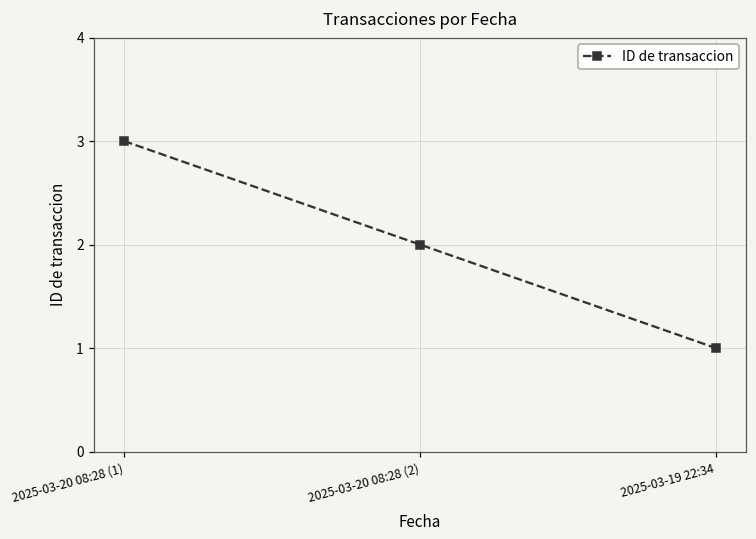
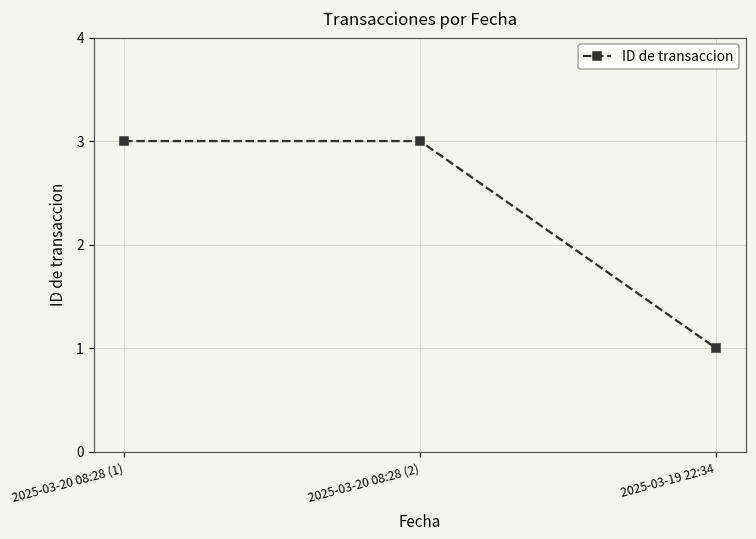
  {
    "2025-03-20 08:28 (1)": 3,
-   "2025-03-20 08:28 (2)": 2,
+   "2025-03-20 08:28 (2)": 3,
    "2025-03-19 22:34": 1
  }
